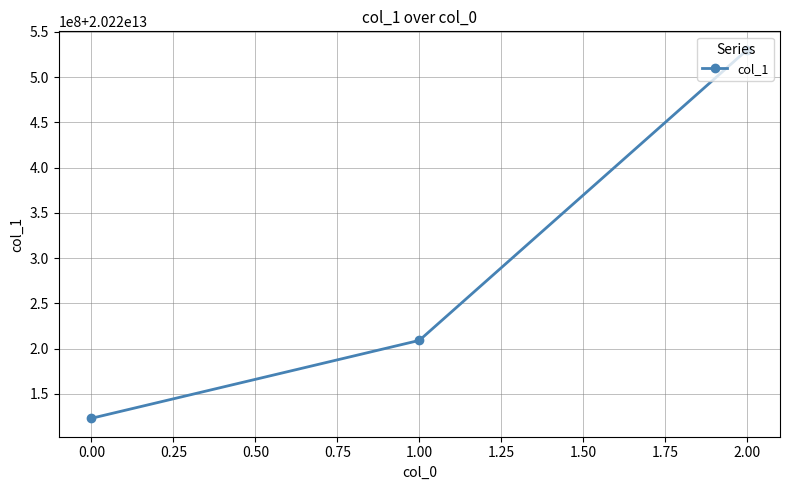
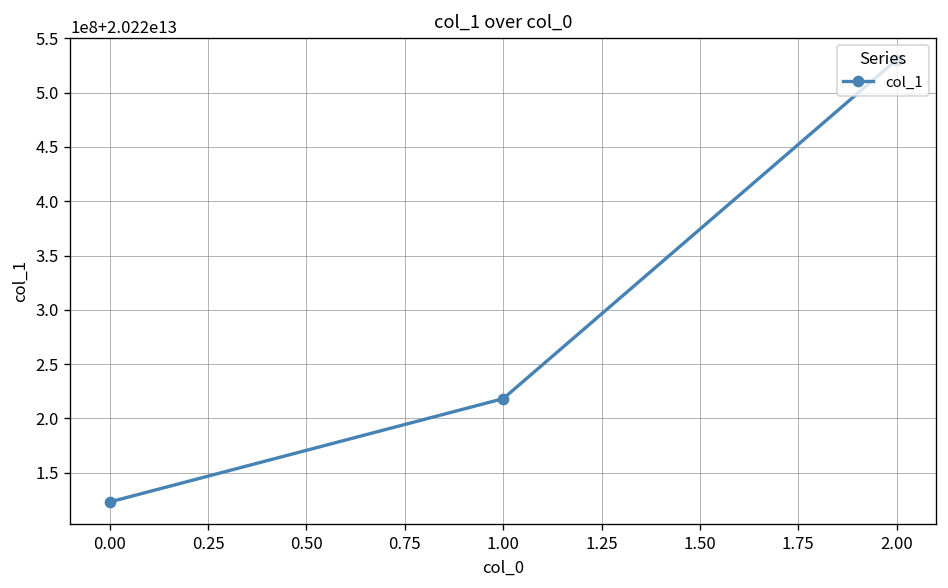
  {
    "0.00": 20220120000000,
-   "1.00": 20220210000000
+   "1.00": 20220220000000
  }
